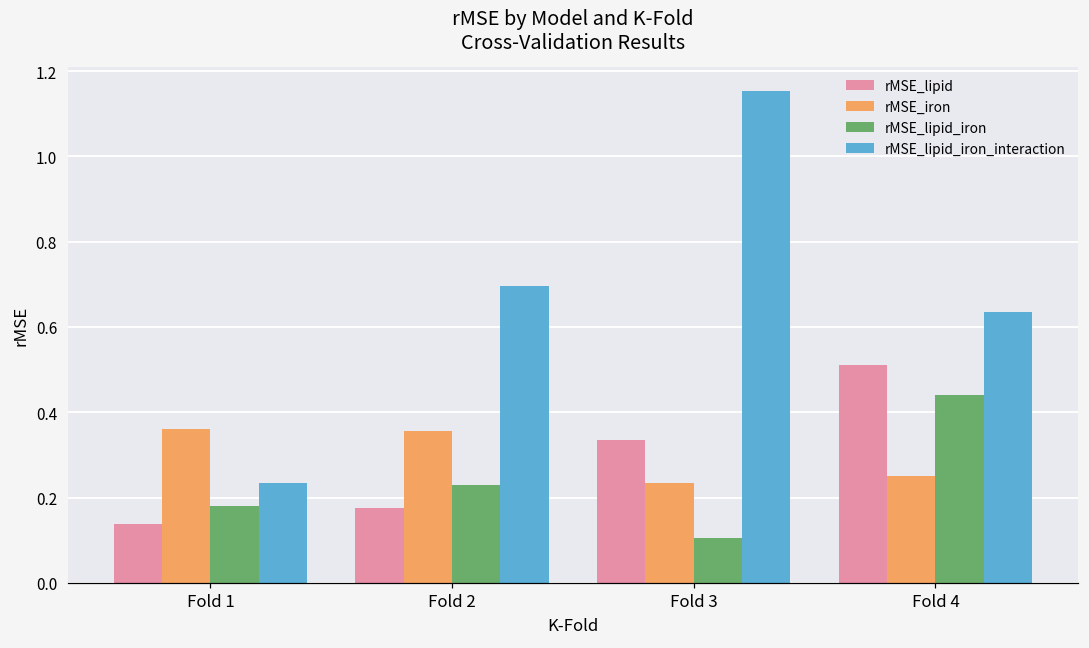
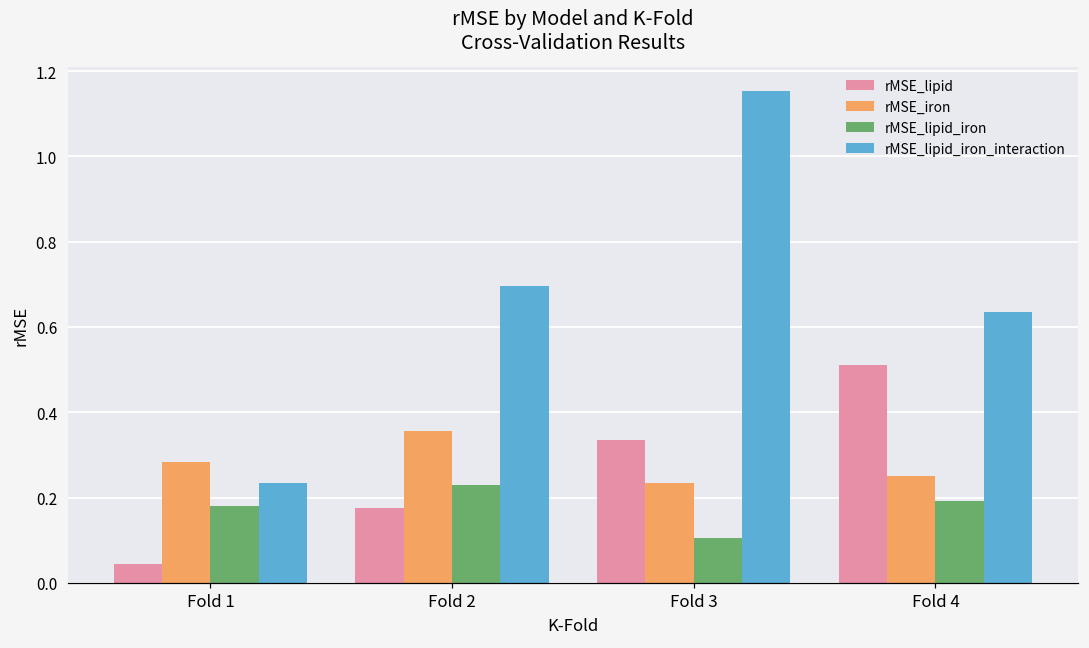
  {
    "rMSE_lipid": {
-     "Fold 1": 0.14,
+     "Fold 1": 0.04,
      "Fold 2": 0.18,
      "Fold 3": 0.33,
      "Fold 4": 0.51
    },
    "rMSE_iron": {
-     "Fold 1": 0.36,
+     "Fold 1": 0.28,
      "Fold 2": 0.36,
      "Fold 3": 0.23,
      "Fold 4": 0.25
    },
    "rMSE_lipid_iron": {
      "Fold 1": 0.18,
      "Fold 2": 0.23,
      "Fold 3": 0.11,
-     "Fold 4": 0.44
+     "Fold 4": 0.19
    },
    "rMSE_lipid_iron_interaction": {
      "Fold 1": 0.23,
      "Fold 2": 0.70,
      "Fold 3": 1.15,
      "Fold 4": 0.63
    }
  }
